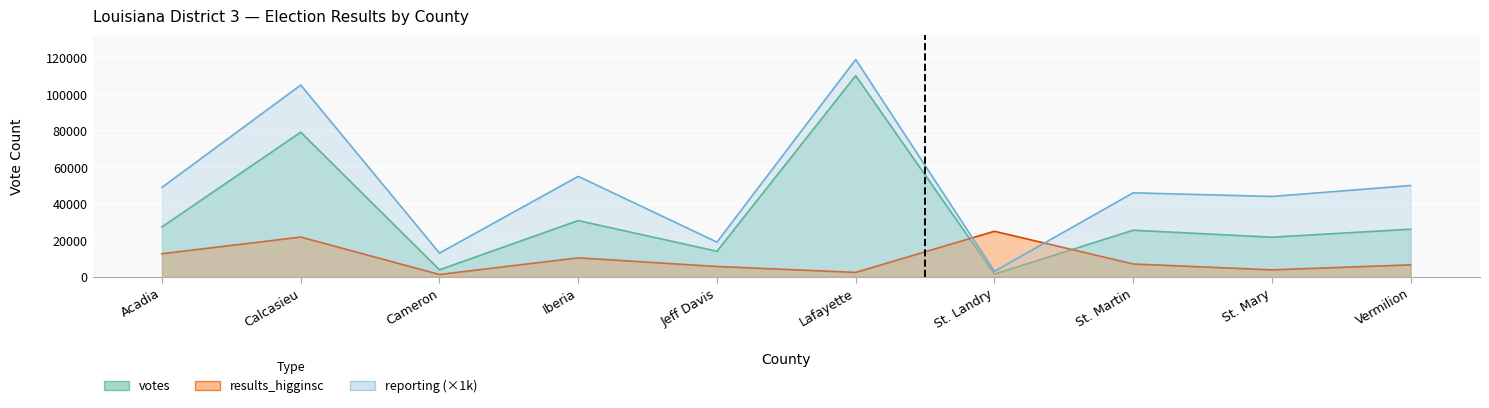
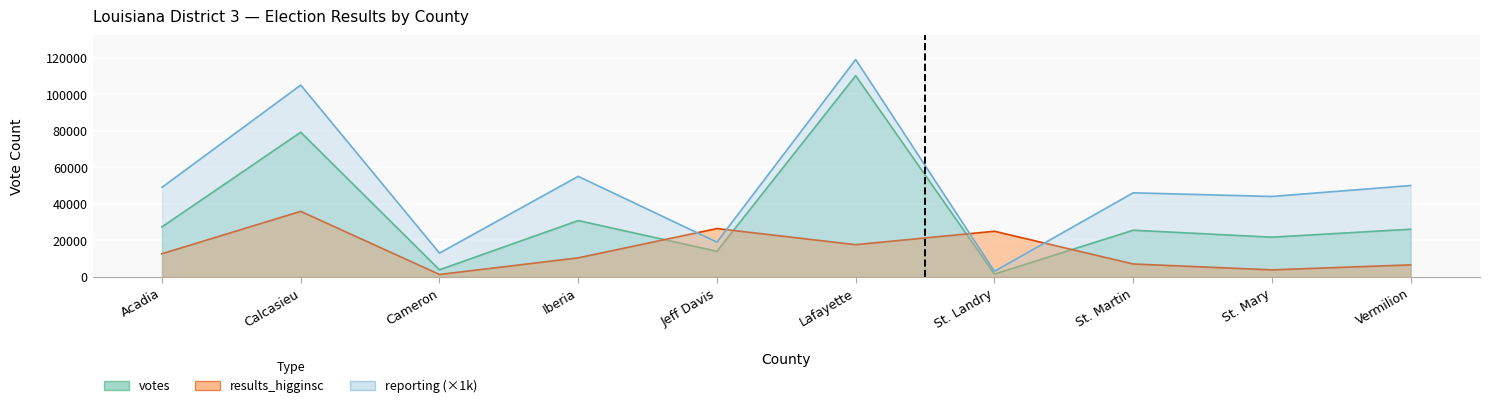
  {
    "results_higginsc": {
      "Acadia": 13000,
-     "Calcasieu": 22000,
+     "Calcasieu": 36000,
      "Cameron": 1000,
      "Iberia": 10000,
-     "Jeff Davis": 6000,
-     "Lafayette": 2000,
+     "Jeff Davis": 26000,
+     "Lafayette": 18000,
      "St. Landry": 25000,
      "St. Martin": 7000,
      "St. Mary": 4000,
      "Vermilion": 7000
    }
  }
